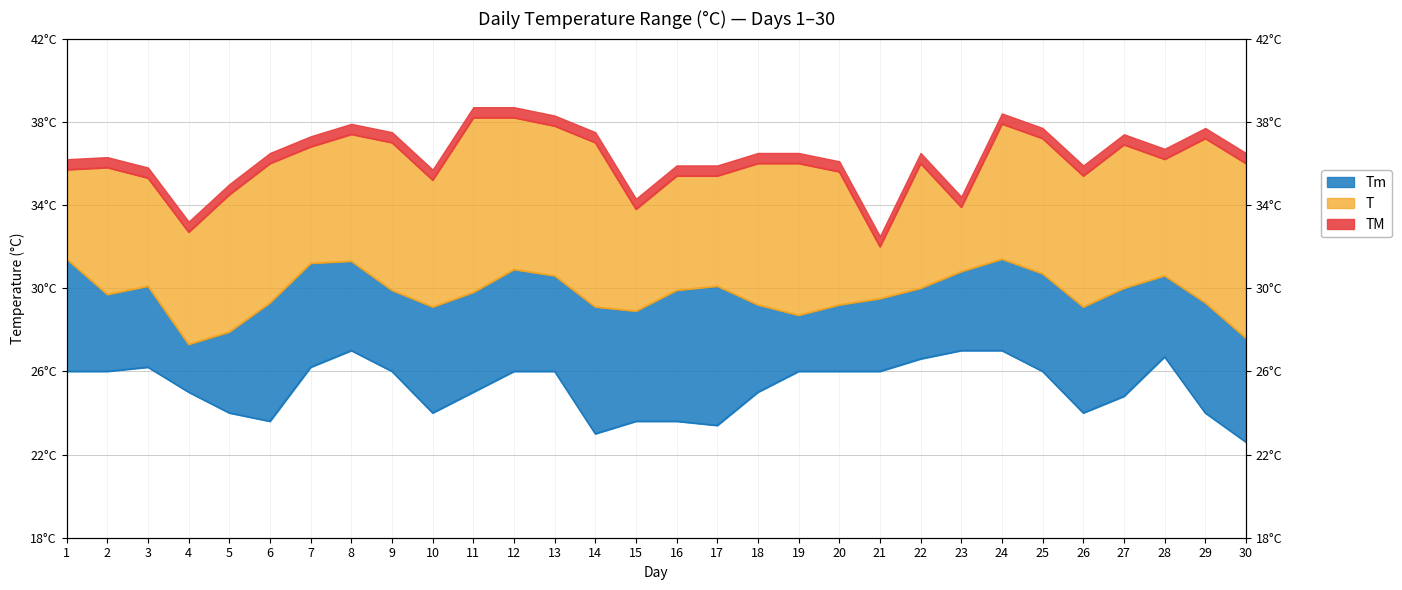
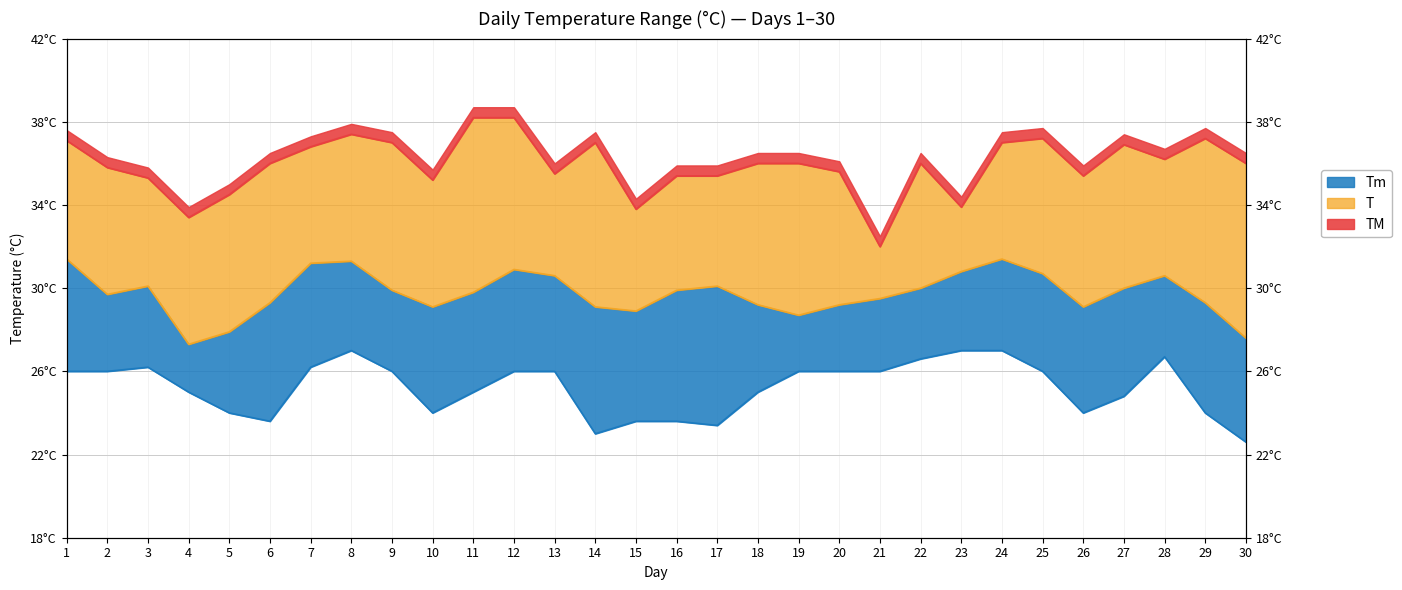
  {
    "T": {
-     "1": "35.7°C",
+     "1": "37.1°C",
      "2": "35.8°C",
      "3": "35.3°C",
-     "4": "32.7°C",
+     "4": "33.4°C",
      "5": "34.5°C",
      "6": "36.0°C",
      "7": "36.8°C",
      "8": "37.4°C",
      "9": "37.0°C",
      "10": "35.2°C",
      "11": "38.2°C",
      "12": "38.2°C",
-     "13": "37.8°C",
+     "13": "35.5°C",
      "14": "37.0°C",
      "15": "33.8°C",
      "16": "35.4°C",
      "17": "35.4°C",
      "18": "36.0°C",
      "19": "36.0°C",
      "20": "35.6°C",
      "21": "32.0°C",
      "22": "36.0°C",
      "23": "33.9°C",
-     "24": "37.9°C",
+     "24": "37.0°C",
      "25": "37.2°C",
      "26": "35.4°C",
      "27": "36.9°C",
      "28": "36.2°C",
      "29": "37.2°C",
      "30": "36.0°C"
    },
    "TM": {
      "1": "0.5°C",
      "2": "0.5°C",
      "3": "0.5°C",
      "4": "0.5°C",
      "5": "0.5°C",
      "6": "0.5°C",
      "7": "0.5°C",
      "8": "0.5°C",
      "9": "0.5°C",
      "10": "0.5°C",
      "11": "0.5°C",
      "12": "0.5°C",
      "13": "0.5°C",
      "14": "0.5°C",
      "15": "0.5°C",
      "16": "0.5°C",
      "17": "0.5°C",
      "18": "0.5°C",
      "19": "0.5°C",
      "20": "0.5°C",
      "21": "0.5°C",
      "22": "0.5°C",
      "23": "0.5°C",
      "24": "0.5°C",
      "25": "0.5°C",
      "26": "0.5°C",
      "27": "0.5°C",
      "28": "0.5°C",
      "29": "0.5°C",
      "30": "0.5°C"
    }
  }
